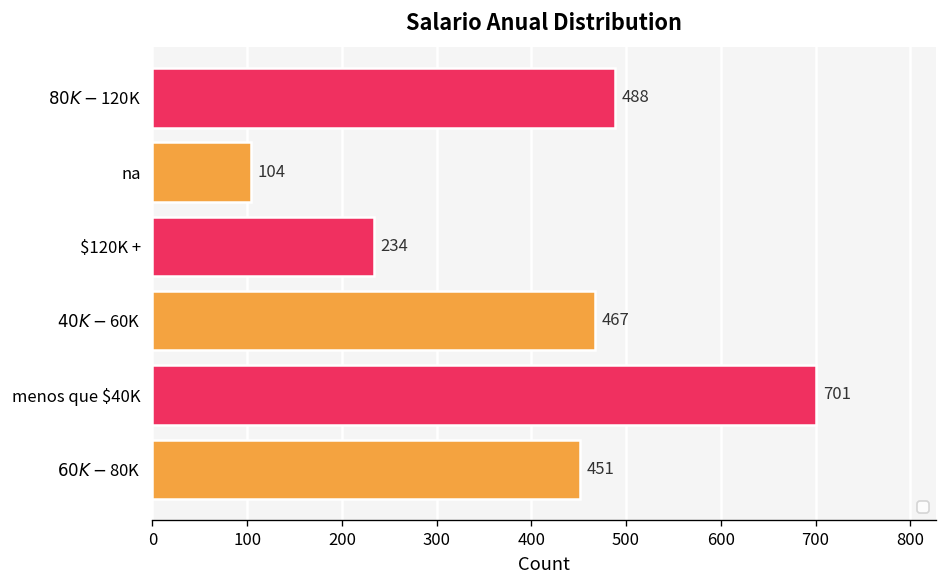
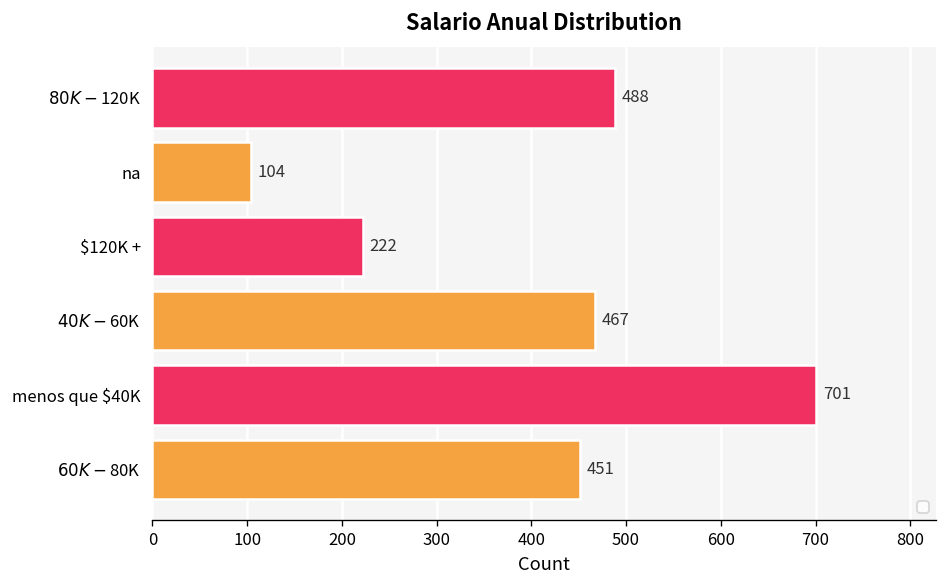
  {
    "na": 104,
-   "$120K +": 234,
+   "$120K +": 222,
    "menos que $40K": 701
  }
